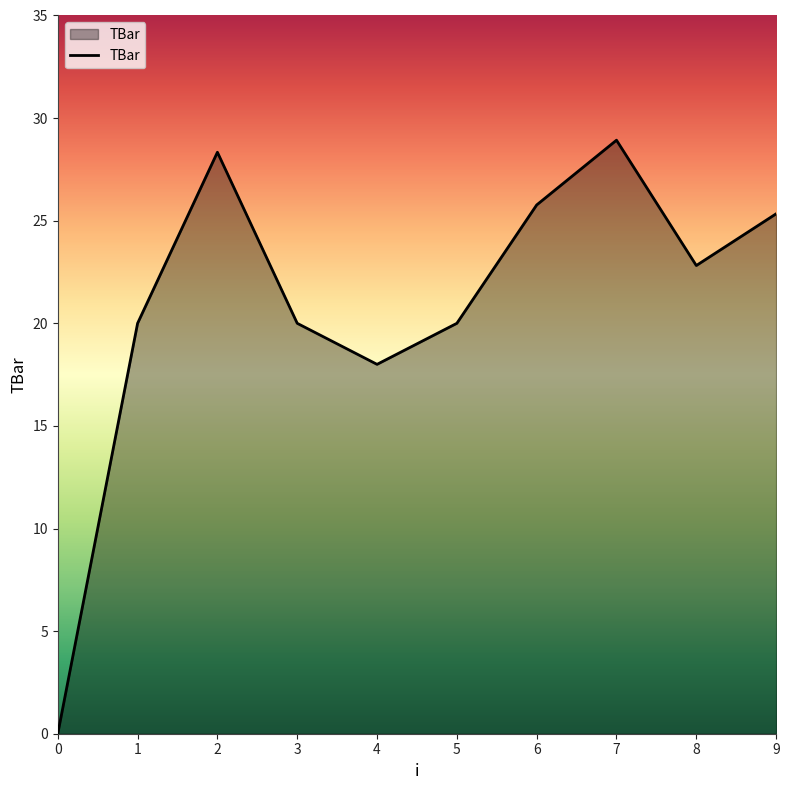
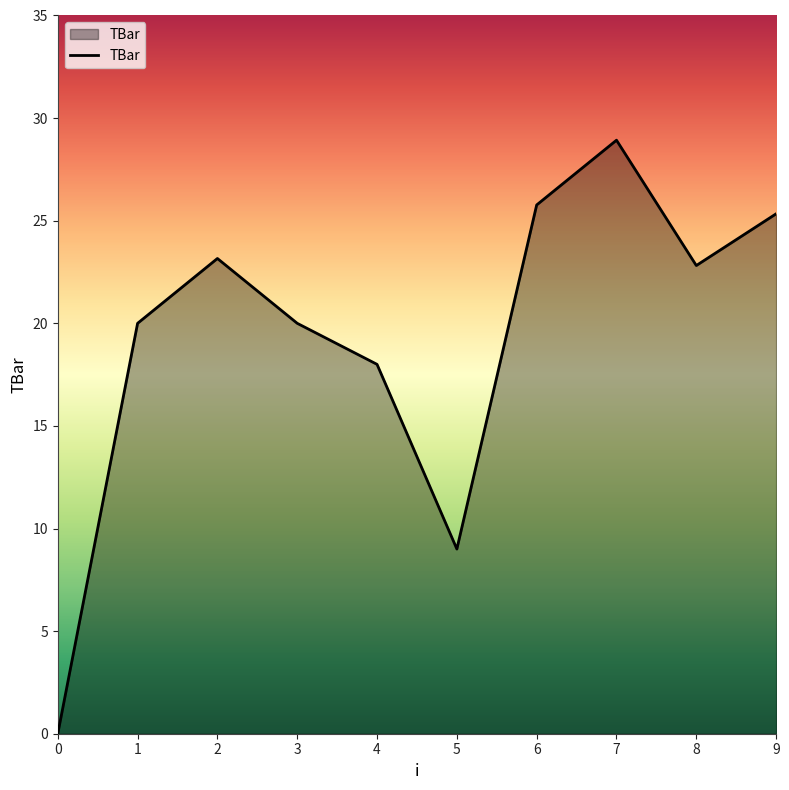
  {
    "0": 0.0,
    "1": 20.0,
-   "2": 28.3,
+   "2": 23.2,
    "3": 20.0,
    "4": 18.0,
-   "5": 20,
+   "5": 9,
    "6": 25.8,
    "7": 28.9,
    "8": 22.8,
    "9": 25.3
  }
